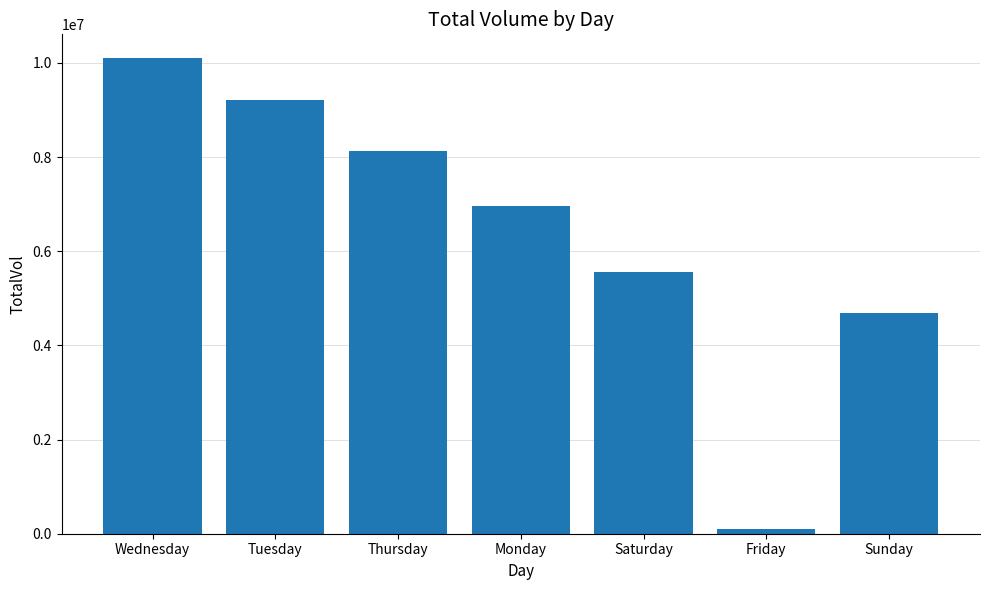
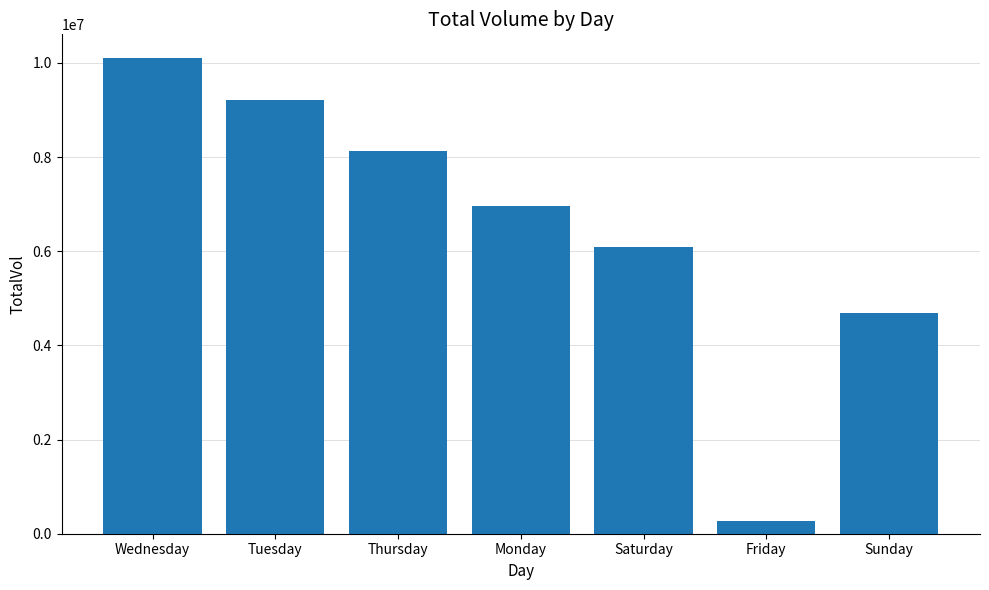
  {
    "Wednesday": 10100000,
    "Tuesday": 9200000,
    "Thursday": 8100000,
    "Monday": 7000000,
-   "Saturday": 5600000,
-   "Friday": 100000,
+   "Saturday": 6100000,
+   "Friday": 300000,
    "Sunday": 4700000
  }
